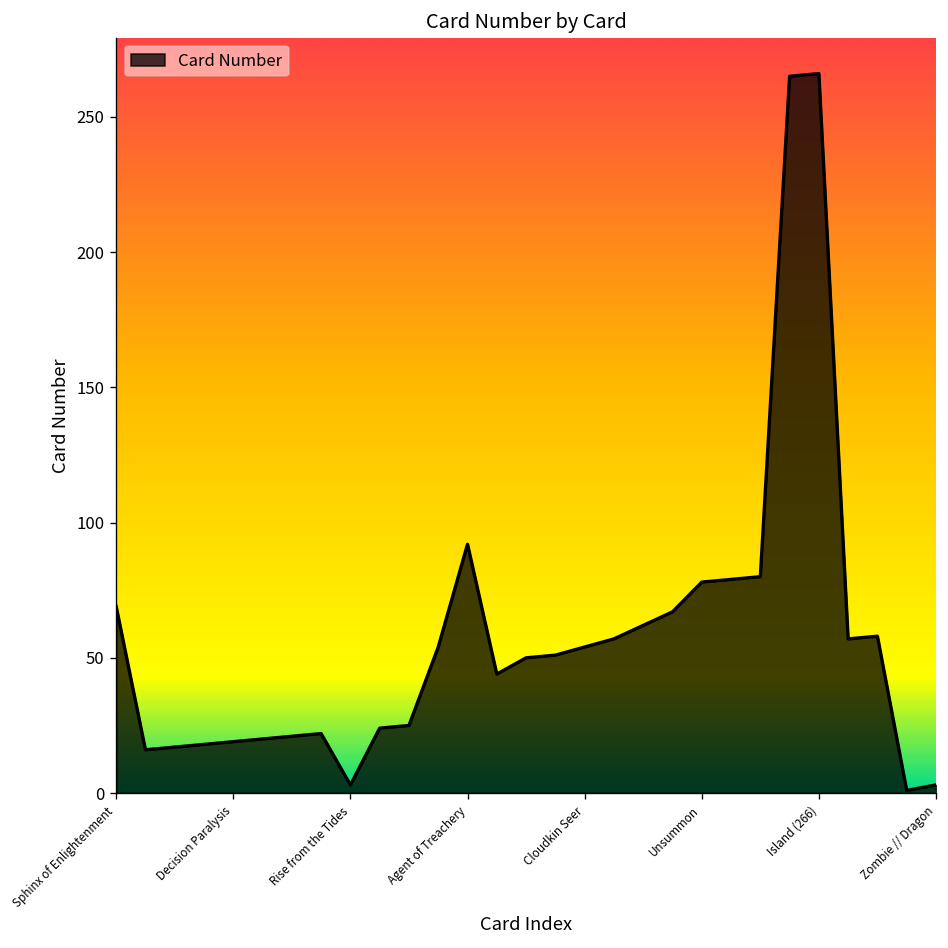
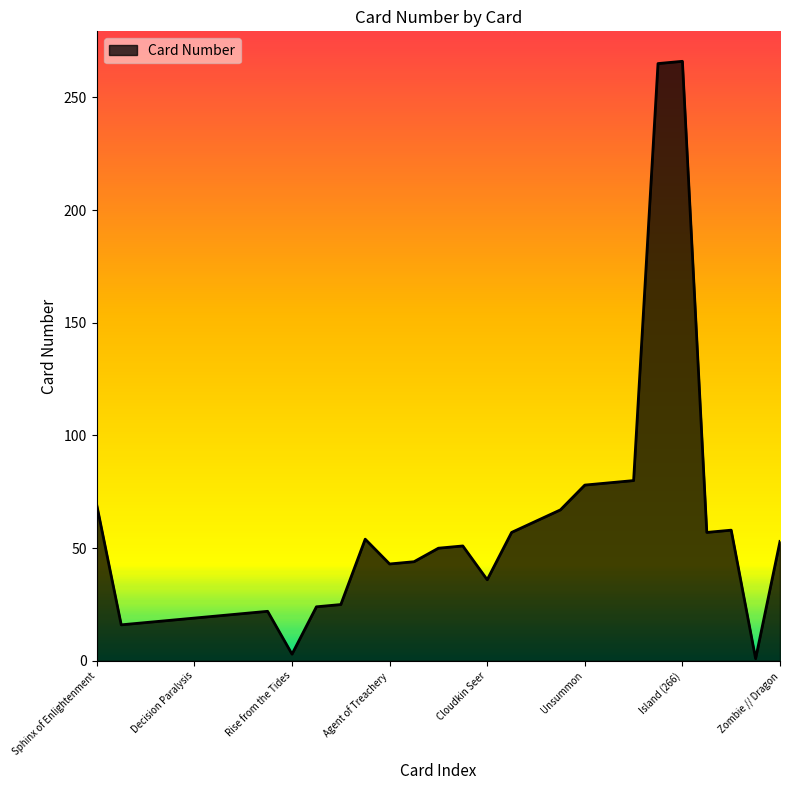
  {
    "Sphinx of Enlightenment": 69,
    "Decision Paralysis": 19,
    "Rise from the Tides": 3,
-   "Agent of Treachery": 92,
-   "Cloudkin Seer": 54,
+   "Agent of Treachery": 43,
+   "Cloudkin Seer": 36,
    "Unsummon": 78,
    "Island (266)": 266,
-   "Zombie // Dragon": 3
+   "Zombie // Dragon": 53
  }
